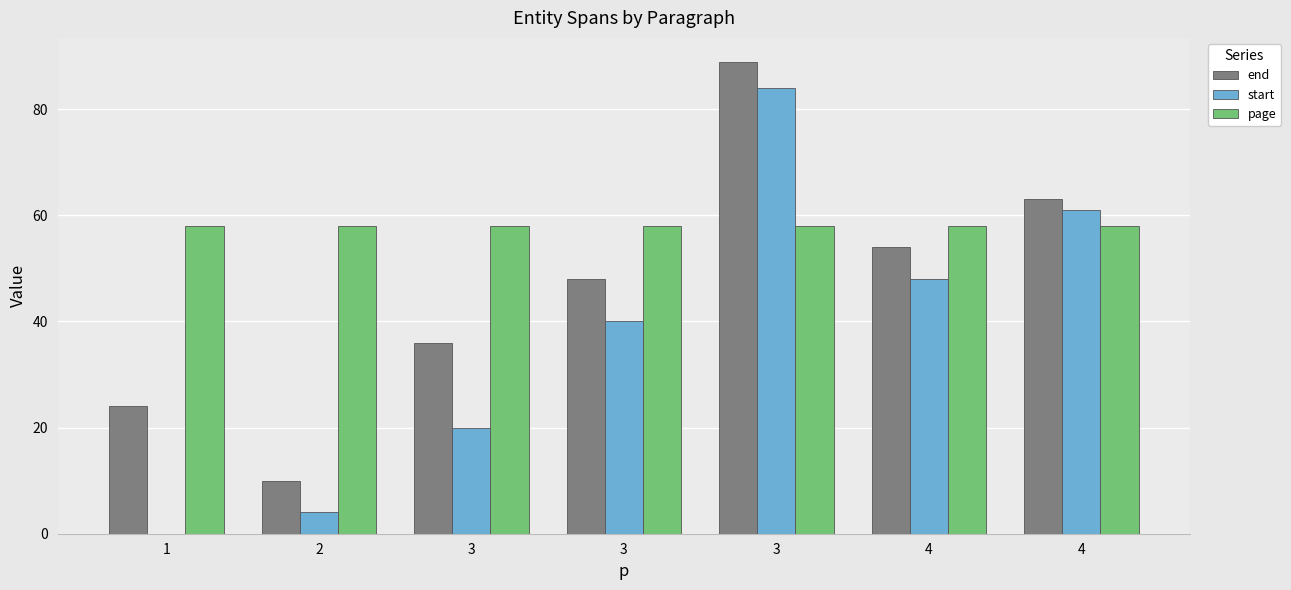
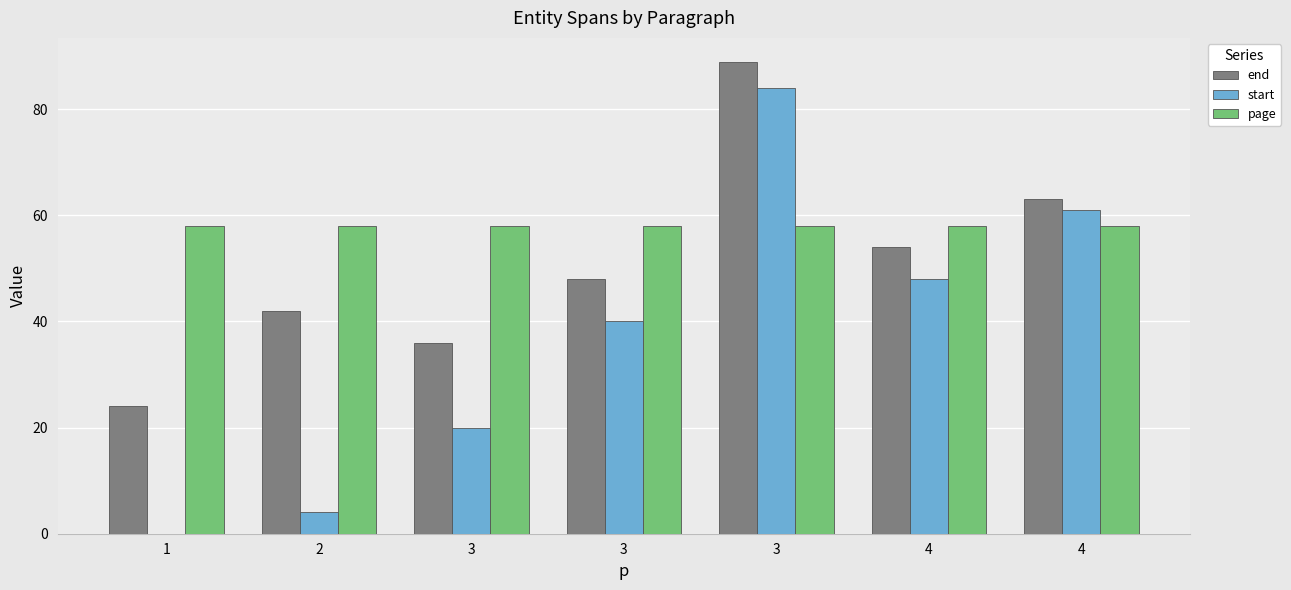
  {
    "end": {
      "1": 24,
-     "2": 10
+     "2": 42
    },
    "start": {
      "1": 0,
      "2": 4
    },
    "page": {
      "1": 58,
      "2": 58
    }
  }
